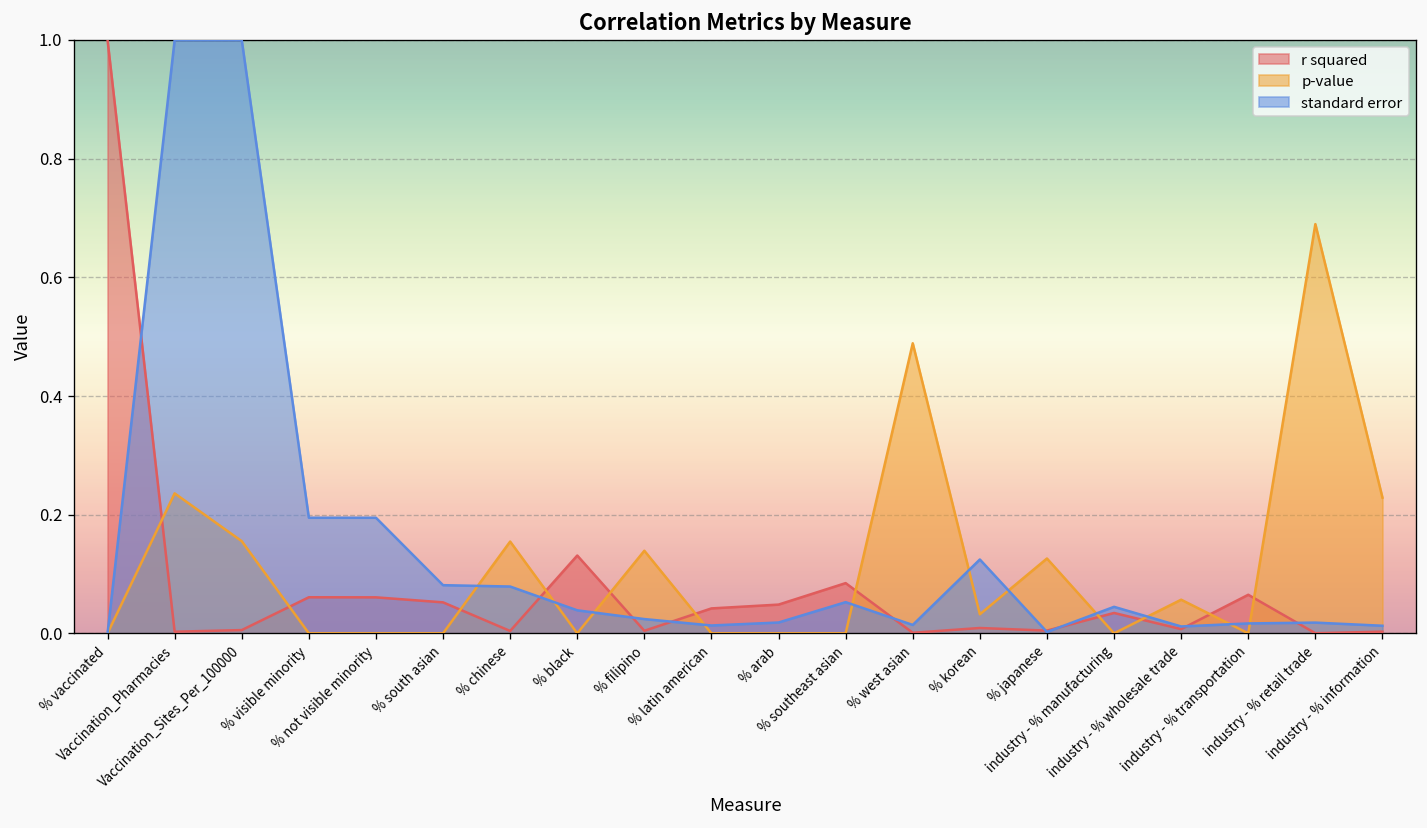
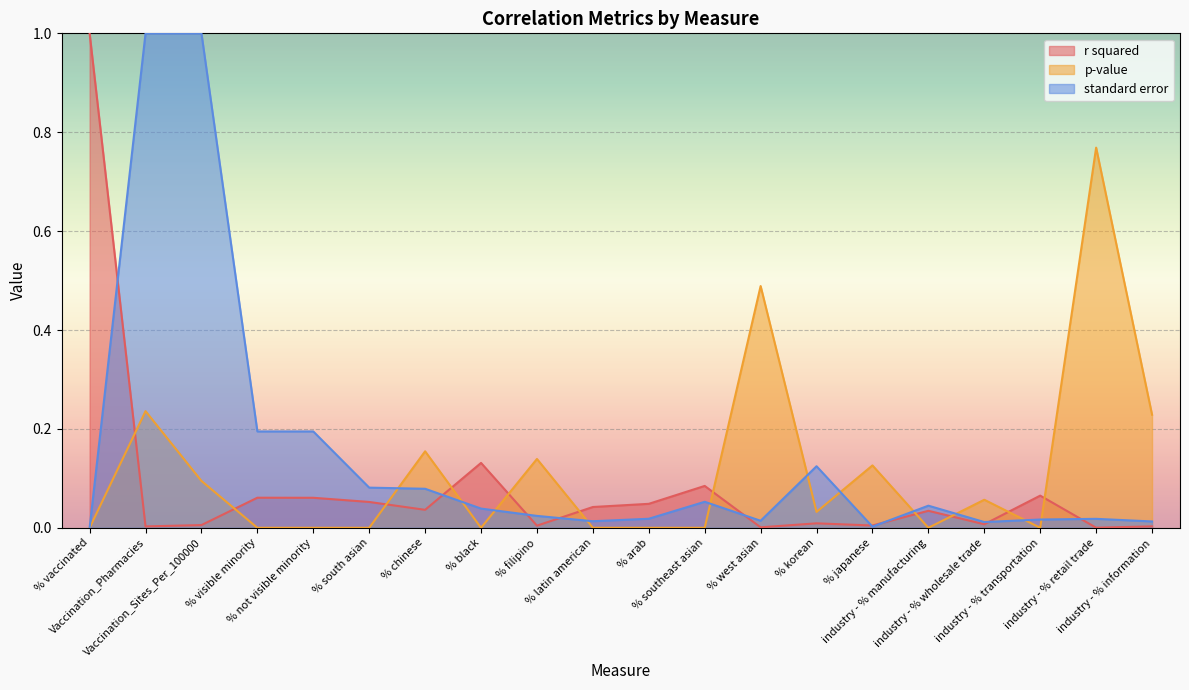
  {
    "r squared": {
      "% vaccinated": 1.00,
      "Vaccination_Pharmacies": 0.00,
      "Vaccination_Sites_Per_100000": 0.01,
      "% visible minority": 0.06,
      "% not visible minority": 0.06,
      "% south asian": 0.05,
-     "% chinese": 0.00,
+     "% chinese": 0.04,
      "% black": 0.13,
      "% filipino": 0.00,
      "% latin american": 0.04,
      "% arab": 0.05,
      "% southeast asian": 0.08,
      "% west asian": 0.00,
      "% korean": 0.01,
      "industry - % manufacturing": 0.03,
      "industry - % transportation": 0.07,
      "industry - % retail trade": 0.00,
      "industry - % information": 0.00
    },
    "p-value": {
      "Vaccination_Pharmacies": 0.24,
-     "Vaccination_Sites_Per_100000": 0.16,
+     "Vaccination_Sites_Per_100000": 0.09,
      "% visible minority": 0.00,
      "% not visible minority": 0.00,
      "% south asian": 0.00,
      "% chinese": 0.15,
      "% black": 0.00,
      "% filipino": 0.14,
      "% latin american": 0.00,
      "% arab": 0.00,
      "% southeast asian": 0.00,
      "% west asian": 0.49,
      "% korean": 0.03,
      "% japanese": 0.13,
      "industry - % manufacturing": 0.00,
      "industry - % wholesale trade": 0.06,
      "industry - % transportation": 0.00,
-     "industry - % retail trade": 0.69,
+     "industry - % retail trade": 0.77,
      "industry - % information": 0.23
    },
    "standard error": {
      "Vaccination_Pharmacies": 1.00,
      "Vaccination_Sites_Per_100000": 1.00,
      "% visible minority": 0.19,
      "% not visible minority": 0.19,
      "% south asian": 0.08,
      "% chinese": 0.08,
      "% black": 0.04,
      "% filipino": 0.02,
      "% latin american": 0.01,
      "% arab": 0.02,
      "% southeast asian": 0.05,
      "% west asian": 0.01,
      "% korean": 0.12,
      "industry - % manufacturing": 0.04,
      "industry - % transportation": 0.02,
      "industry - % retail trade": 0.02,
      "industry - % information": 0.01
    }
  }
